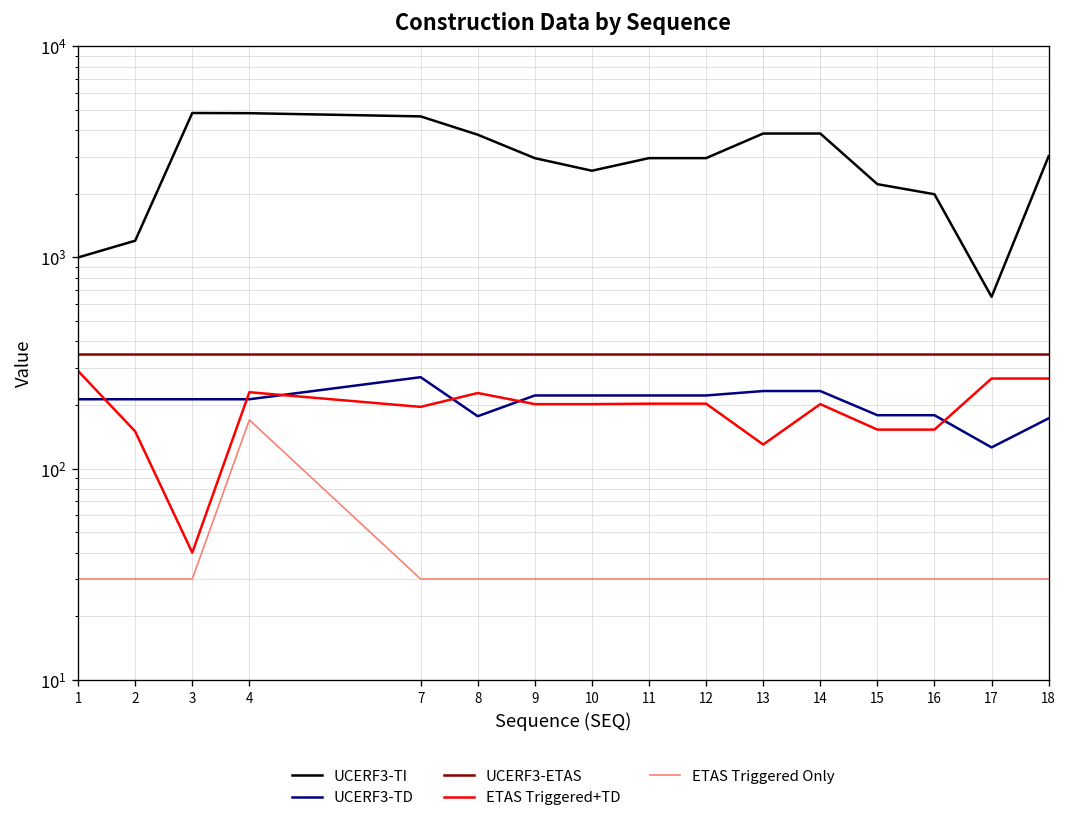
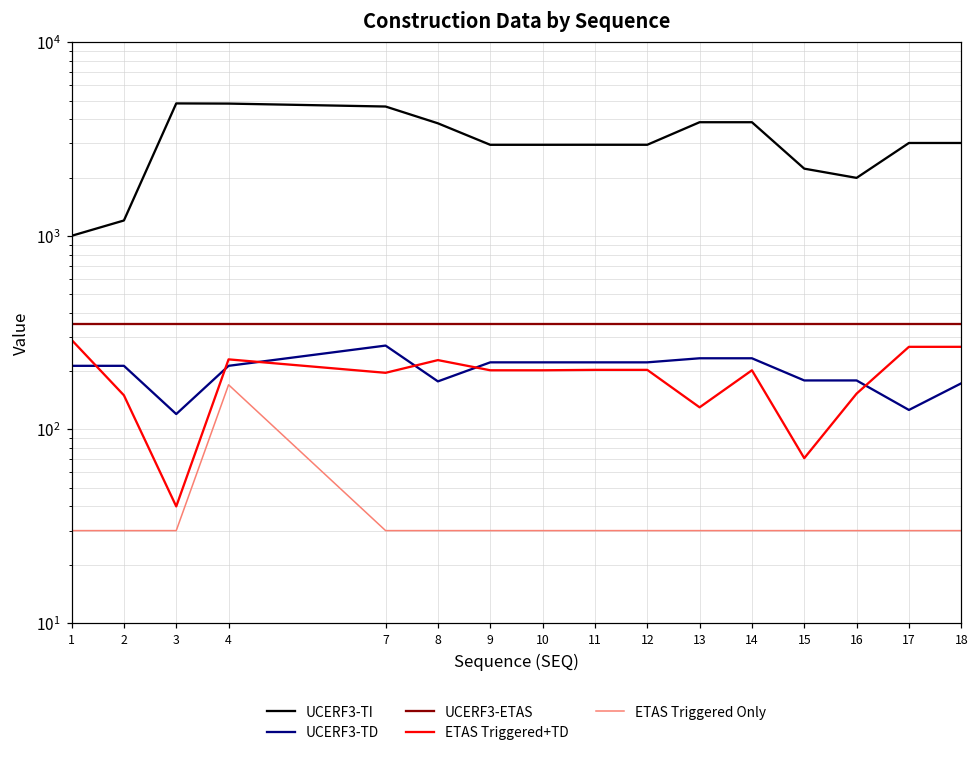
  {
    "UCERF3-TI": {
      "1": 1000,
      "2": 1200,
      "3": 4800,
      "4": 4800,
      "7": 4700,
      "8": 3800,
      "9": 3000,
-     "10": 2600,
+     "10": 3000,
      "11": 3000,
      "12": 3000,
      "13": 3900,
      "14": 3900,
      "15": 2200,
      "16": 2000,
-     "17": 650,
+     "17": 3000,
      "18": 3000
    },
    "UCERF3-TD": {
      "1": 210,
      "2": 210,
-     "3": 210,
+     "3": 120,
      "4": 210,
      "7": 270,
      "8": 180,
      "9": 220,
      "10": 220,
      "11": 220,
      "12": 220,
      "13": 230,
      "14": 230,
      "15": 180,
      "16": 180,
      "17": 130,
      "18": 170
    },
    "UCERF3-ETAS": {
      "1": 350,
      "2": 350,
      "3": 350,
      "4": 350,
      "7": 350,
      "8": 350,
      "9": 350,
      "10": 350,
      "11": 350,
      "12": 350,
      "13": 350,
      "14": 350,
      "15": 350,
      "16": 350,
      "17": 350,
      "18": 350
    },
    "ETAS Triggered+TD": {
      "1": 290,
      "2": 150,
      "3": 40,
      "4": 230,
      "7": 200,
      "8": 230,
      "9": 200,
      "10": 200,
      "11": 200,
      "12": 200,
      "13": 130,
      "14": 200,
-     "15": 150,
+     "15": 71,
      "16": 150,
      "17": 270,
      "18": 270
    },
    "ETAS Triggered Only": {
      "1": 30,
      "2": 30,
      "3": 30,
      "4": 170,
      "7": 30,
      "8": 30,
      "9": 30,
      "10": 30,
      "11": 30,
      "12": 30,
      "13": 30,
      "14": 30,
      "15": 30,
      "16": 30,
      "17": 30,
      "18": 30
    }
  }
